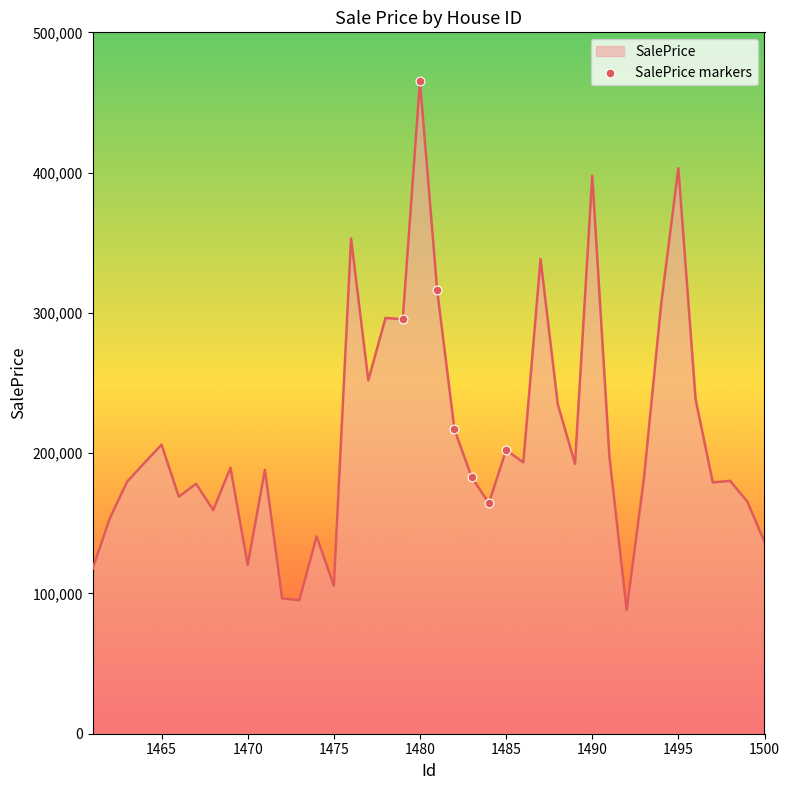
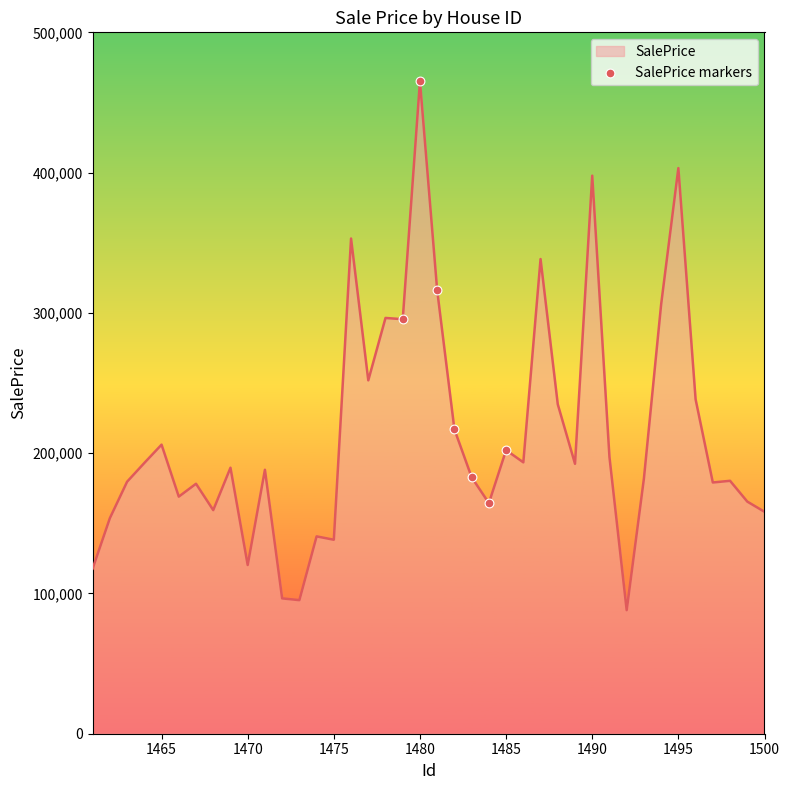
  {
    "SalePrice": {
      "1465": "206,000",
      "1470": "120,000",
-     "1475": "106,000",
+     "1475": "138,000",
      "1490": "398,000",
      "1495": "403,000",
-     "1500": "137,000"
+     "1500": "158,000"
    }
  }
